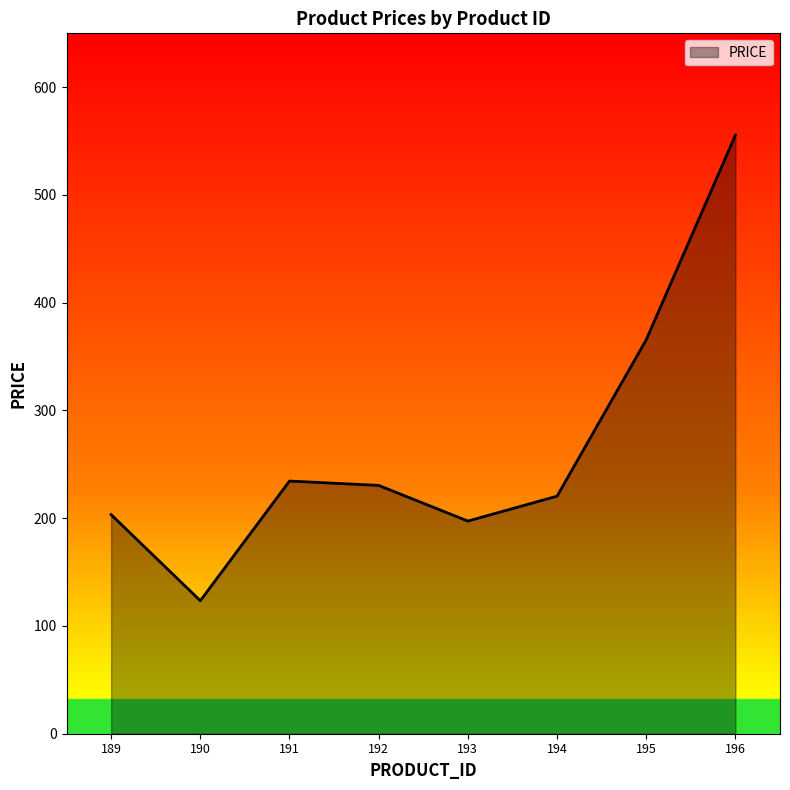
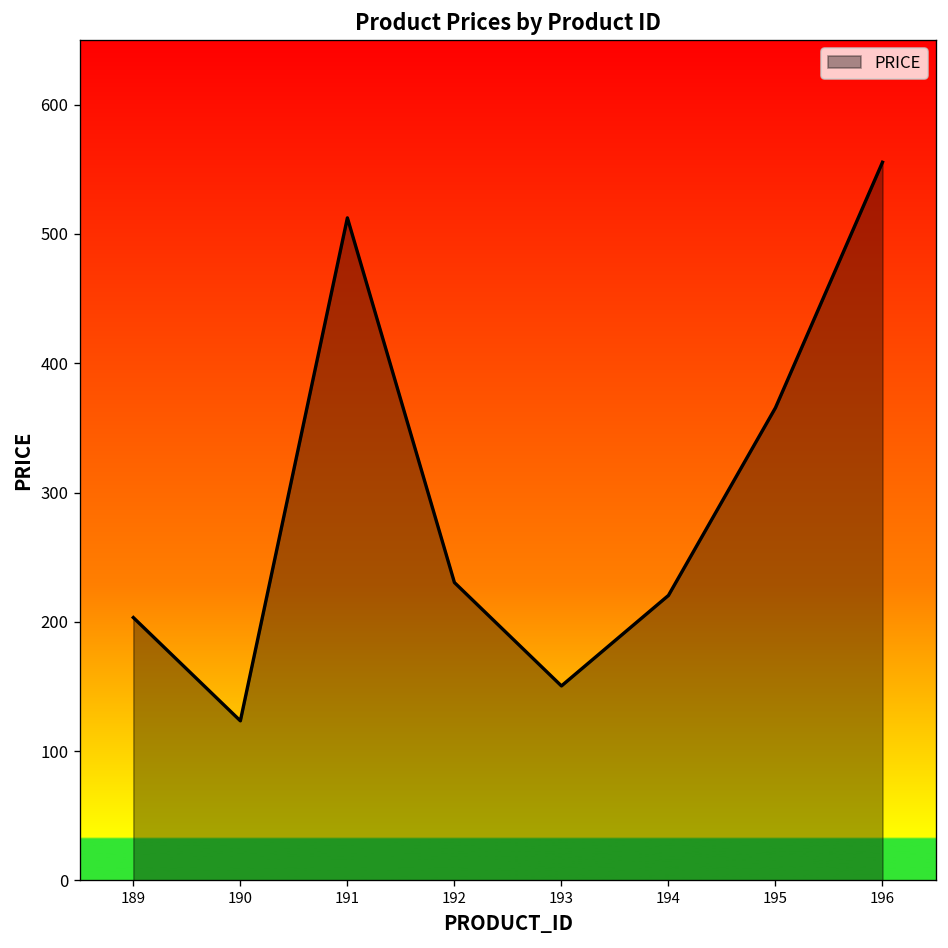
  {
    "189": 203,
    "190": 123,
-   "191": 234,
+   "191": 512,
    "192": 230,
-   "193": 197,
+   "193": 150,
    "194": 220,
    "195": 366,
    "196": 555
  }
